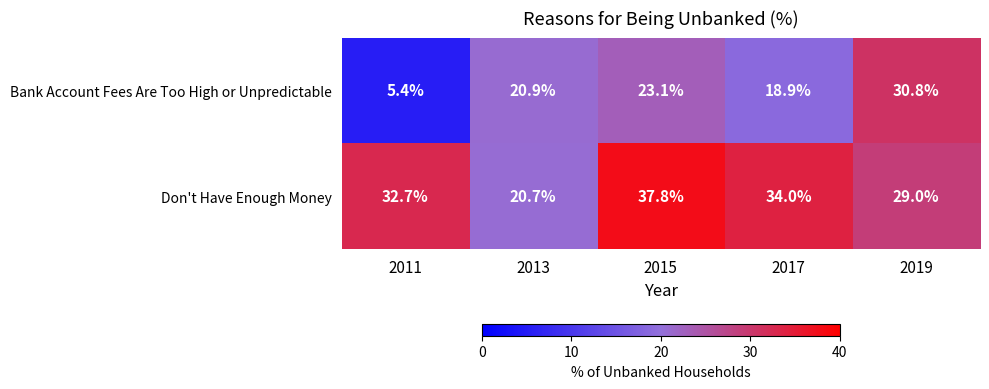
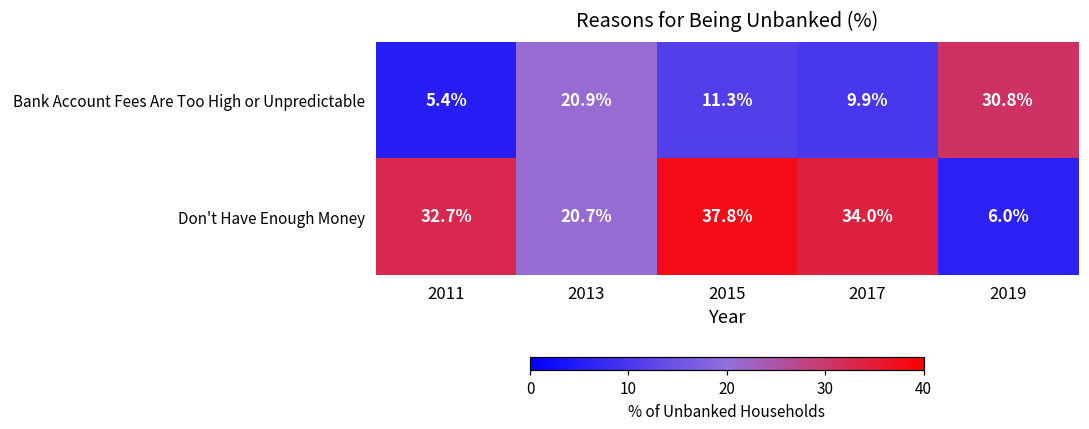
  {
    "Bank Account Fees Are Too High or Unpredictable": {
      "2011": "5.4%",
      "2013": "20.9%",
-     "2015": "23.1%",
-     "2017": "18.9%",
+     "2015": "11.3%",
+     "2017": "9.9%",
      "2019": "30.8%"
    },
    "Don't Have Enough Money": {
      "2011": "32.7%",
      "2013": "20.7%",
      "2015": "37.8%",
      "2017": "34.0%",
-     "2019": "29.0%"
+     "2019": "6.0%"
    }
  }
